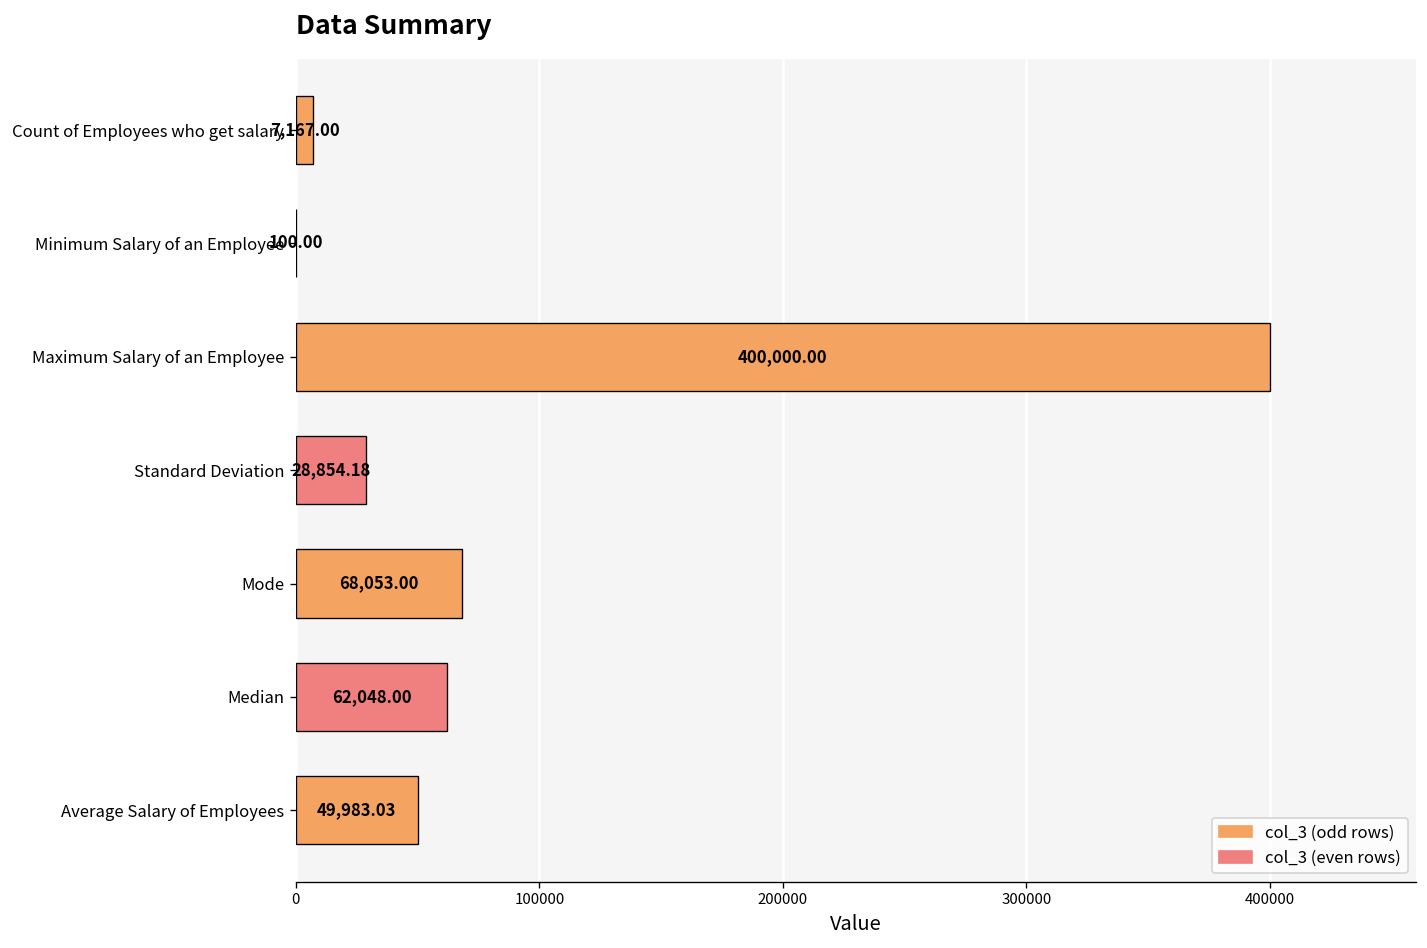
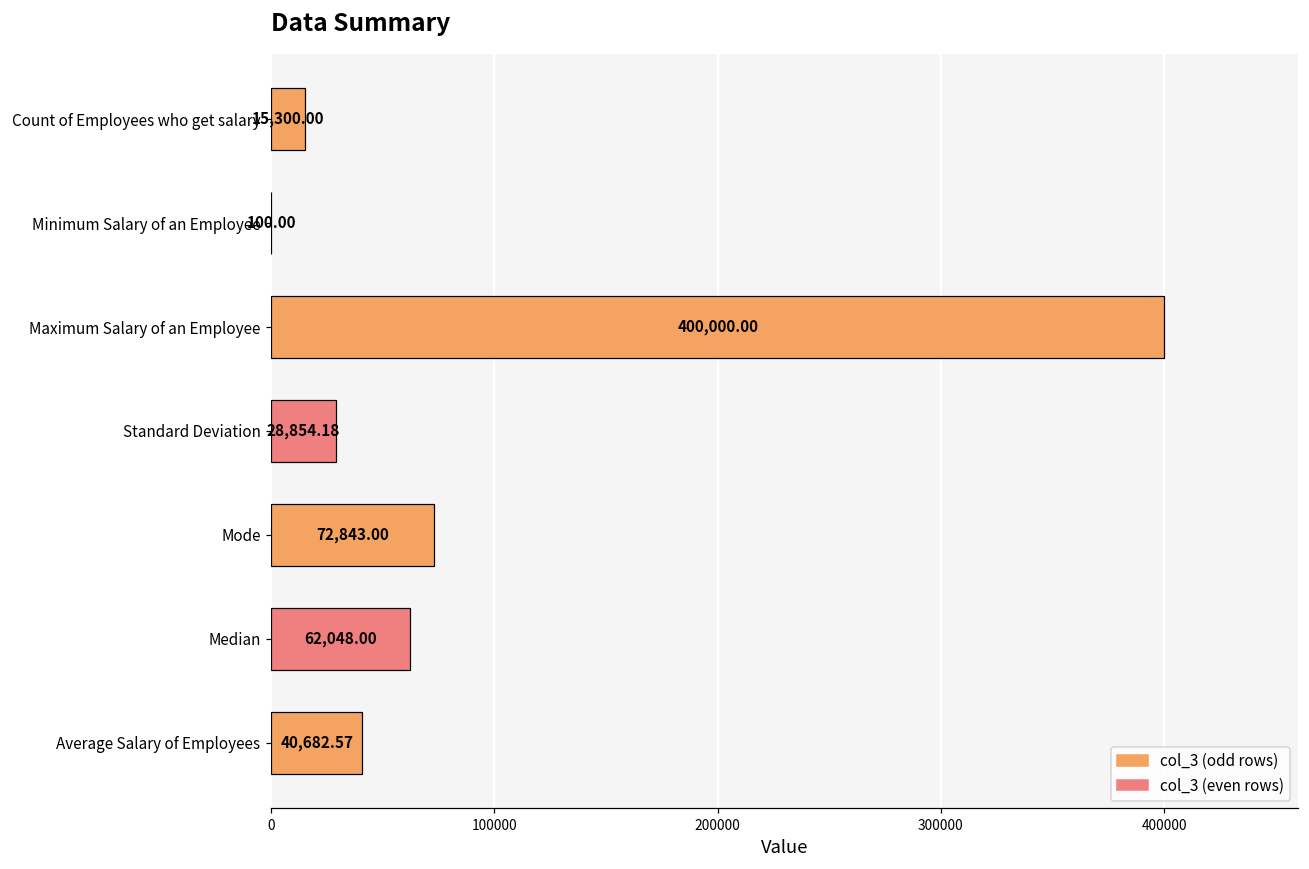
  {
-   "Count of Employees who get salary": "7,167.00",
+   "Count of Employees who get salary": "15,300.00",
    "Minimum Salary of an Employee": "100.00",
    "Maximum Salary of an Employee": "400,000.00",
    "Standard Deviation": "28,854.18",
-   "Mode": "68,053.00",
+   "Mode": "72,843.00",
    "Median": "62,048.00",
-   "Average Salary of Employees": "49,983.03"
+   "Average Salary of Employees": "40,682.57"
  }
